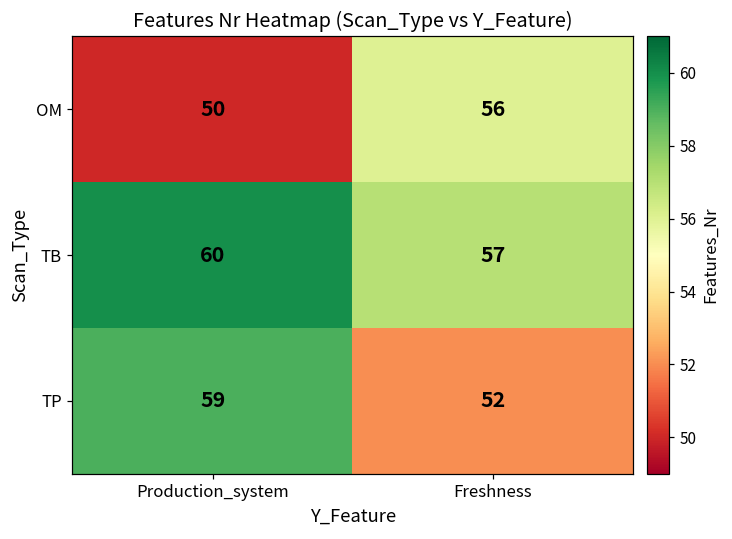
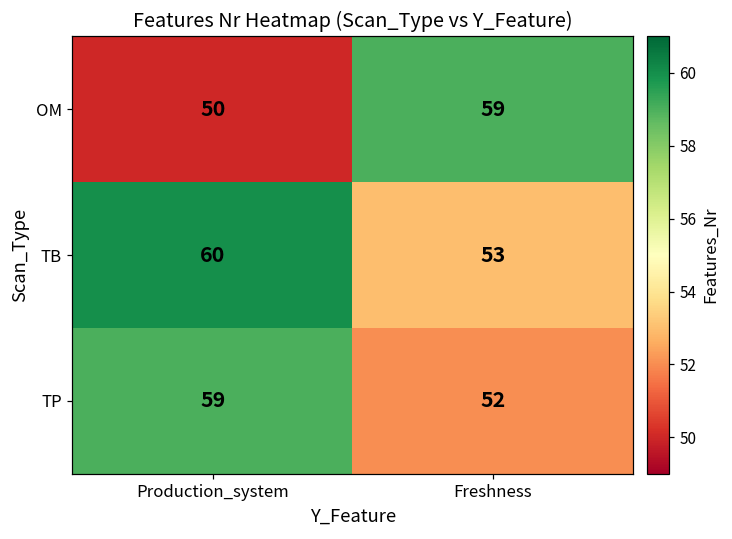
  {
    "OM": {
      "Production_system": 50,
-     "Freshness": 56
+     "Freshness": 59
    },
    "TB": {
      "Production_system": 60,
-     "Freshness": 57
+     "Freshness": 53
    },
    "TP": {
      "Production_system": 59,
      "Freshness": 52
    }
  }
